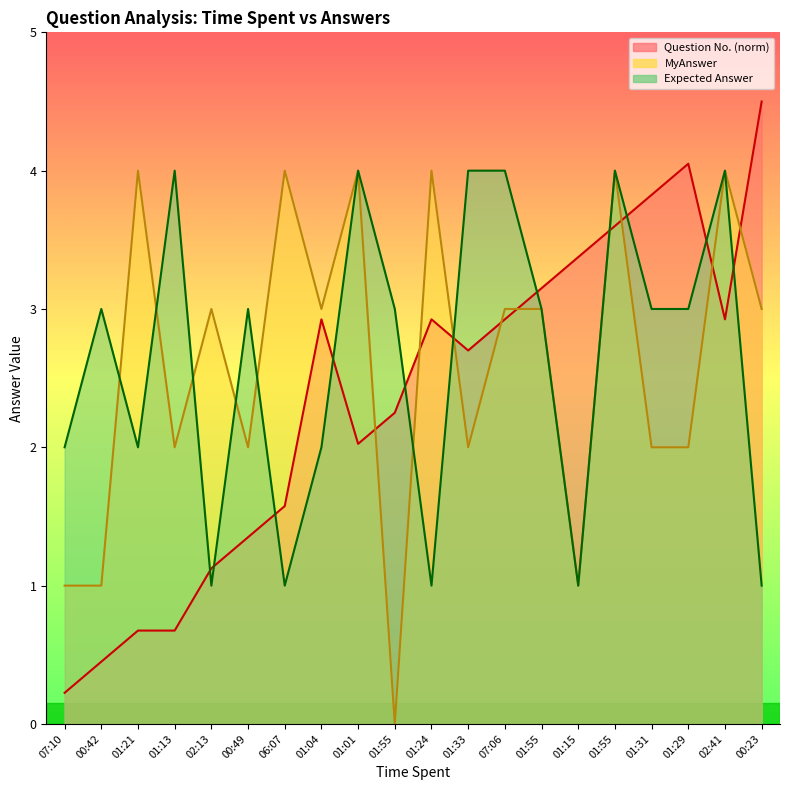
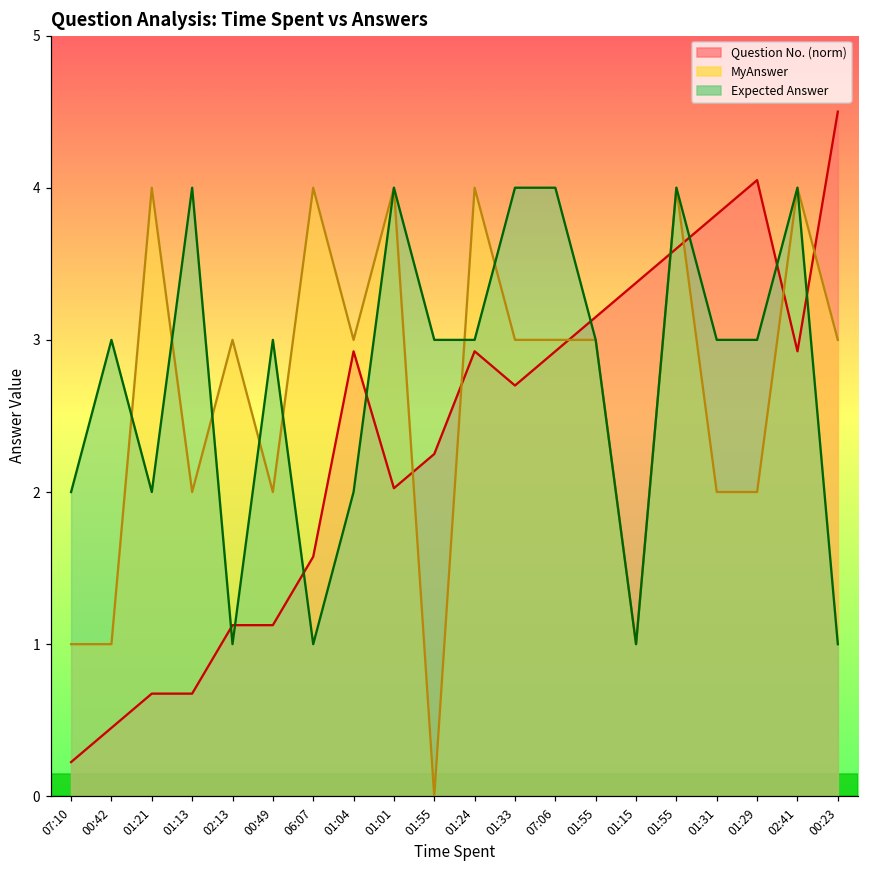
  {
    "Question No. (norm)": {
      "07:10": 0.23,
      "00:42": 0.45,
      "01:21": 0.67,
      "01:13": 0.67,
      "02:13": 1.13,
-     "00:49": 1.35,
+     "00:49": 1.13,
      "06:07": 1.58,
      "01:04": 2.93,
      "01:01": 2.03,
      "01:24": 2.93,
      "01:33": 2.70,
      "07:06": 2.93,
      "01:15": 3.38,
      "01:31": 3.82,
      "01:29": 4.05,
      "02:41": 2.93,
      "00:23": 4.50
    },
    "MyAnswer": {
      "07:10": 1,
      "00:42": 1,
      "01:21": 4,
      "01:13": 2,
      "02:13": 3,
      "00:49": 2,
      "06:07": 4,
      "01:04": 3,
      "01:24": 4,
-     "01:33": 2,
+     "01:33": 3,
      "07:06": 3,
      "01:31": 2,
      "01:29": 2,
      "00:23": 3
    },
    "Expected Answer": {
      "07:10": 2,
      "00:42": 3,
      "01:21": 2,
      "01:13": 4,
      "02:13": 1,
      "00:49": 3,
      "06:07": 1,
      "01:04": 2,
-     "01:24": 1,
+     "01:24": 3,
      "01:33": 4,
      "07:06": 4,
      "01:31": 3,
      "01:29": 3,
      "00:23": 1
    }
  }
